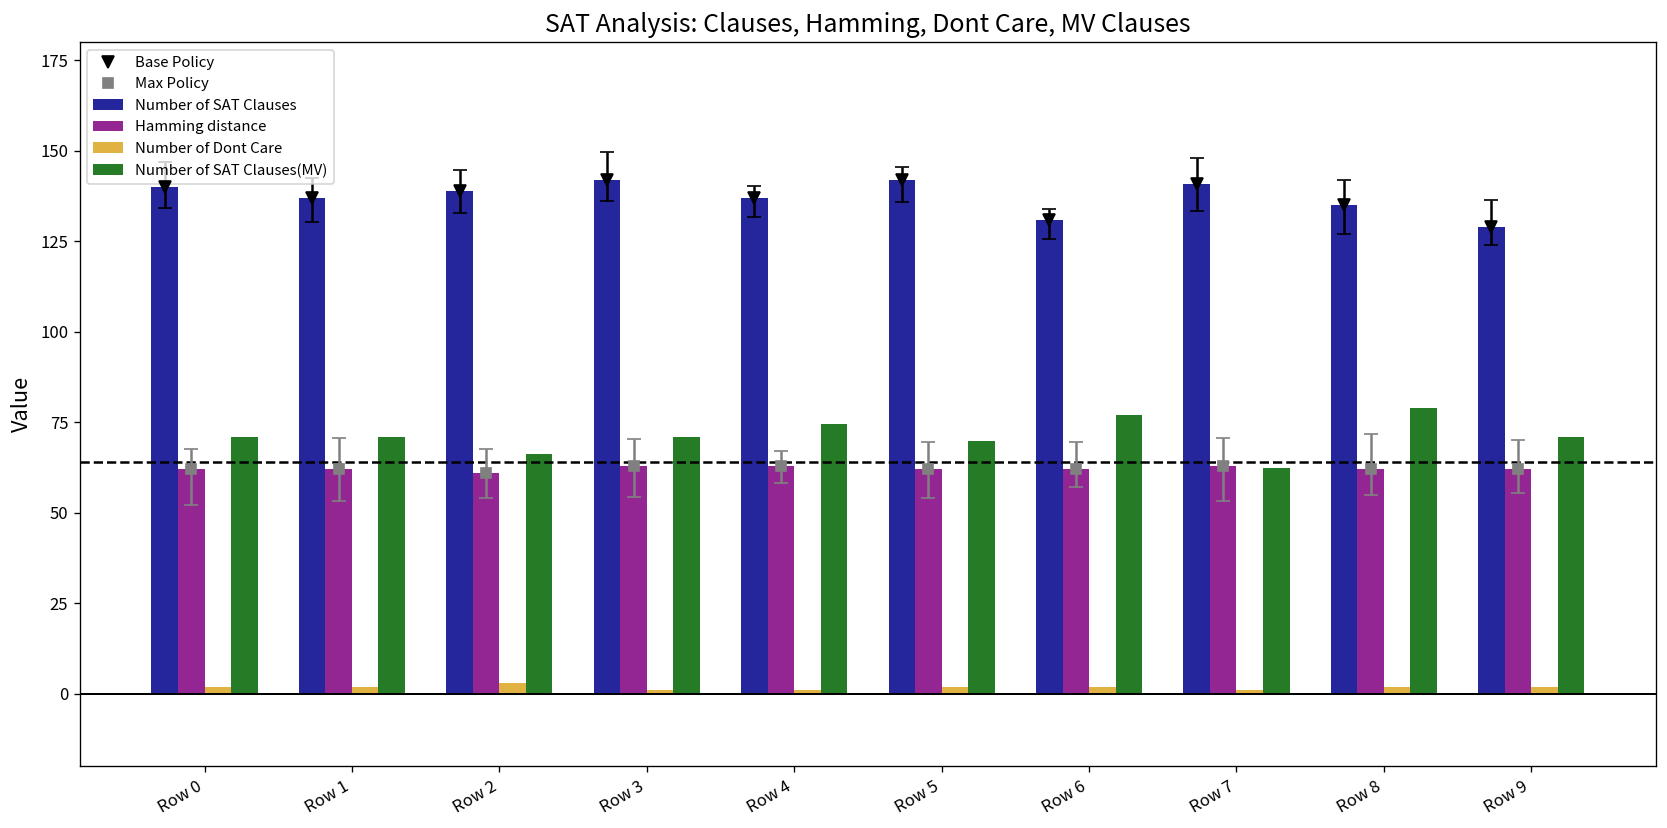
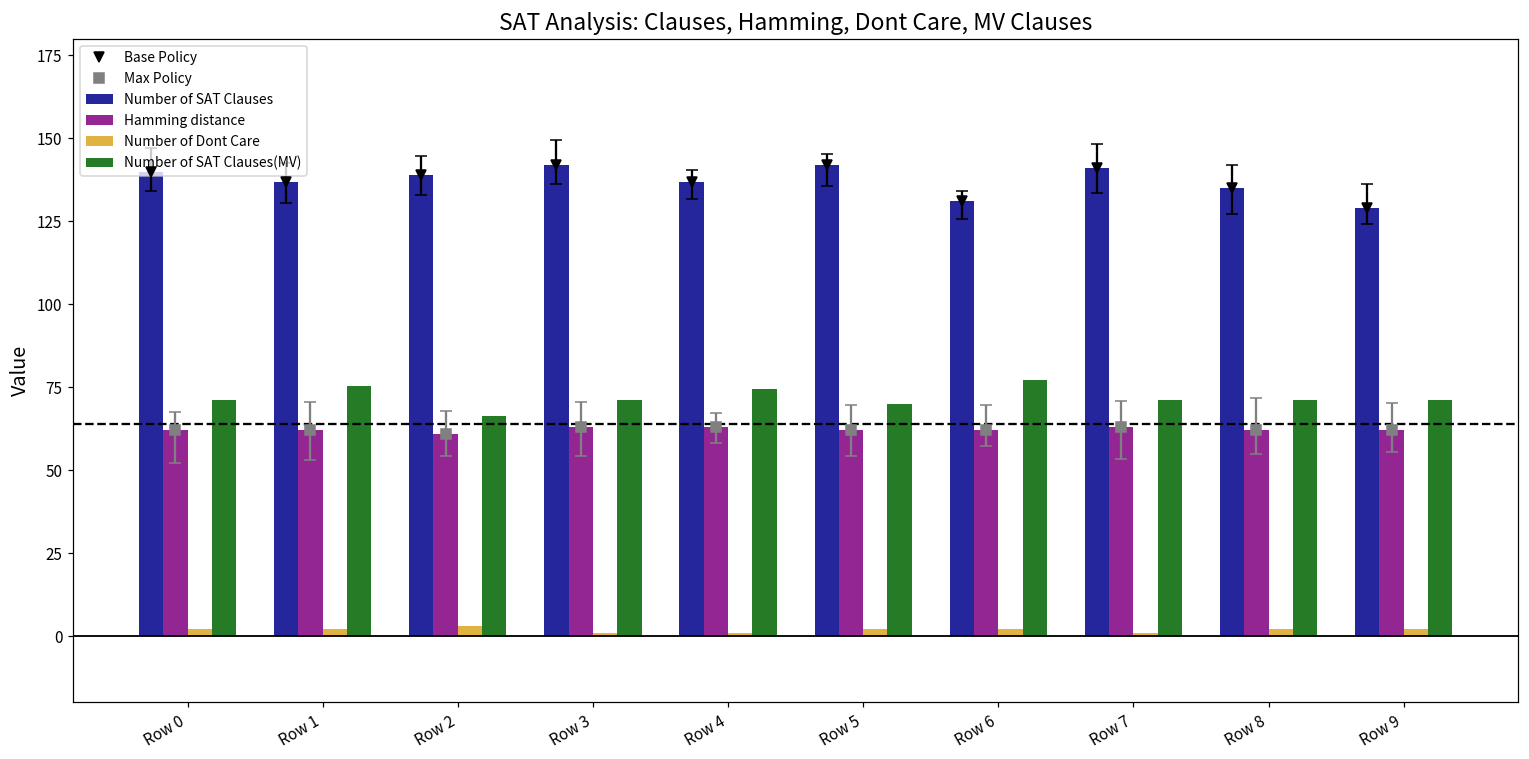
  {
    "Number of SAT Clauses": {
      "Row 1": 137,
      "Row 2": 139,
      "Row 3": 142,
      "Row 4": 137,
      "Row 5": 142,
      "Row 6": 131,
      "Row 7": 141,
      "Row 8": 135,
      "Row 9": 129
    },
    "Hamming distance": {
      "Row 0": 62,
      "Row 1": 62,
      "Row 2": 61,
      "Row 3": 63,
      "Row 4": 63,
      "Row 5": 62,
      "Row 6": 62,
      "Row 7": 63,
      "Row 8": 62,
      "Row 9": 62
    },
    "Number of Dont Care": {
      "Row 0": 2,
      "Row 1": 2,
      "Row 2": 3,
      "Row 3": 1,
      "Row 4": 1,
      "Row 5": 2,
      "Row 6": 2,
      "Row 7": 1,
      "Row 8": 2,
      "Row 9": 2
    },
    "Number of SAT Clauses(MV)": {
      "Row 0": 71,
-     "Row 1": 71,
+     "Row 1": 76,
      "Row 2": 66,
      "Row 3": 71,
      "Row 4": 75,
      "Row 5": 70,
      "Row 6": 77,
-     "Row 7": 63,
-     "Row 8": 79,
+     "Row 7": 71,
+     "Row 8": 71,
      "Row 9": 71
    }
  }
